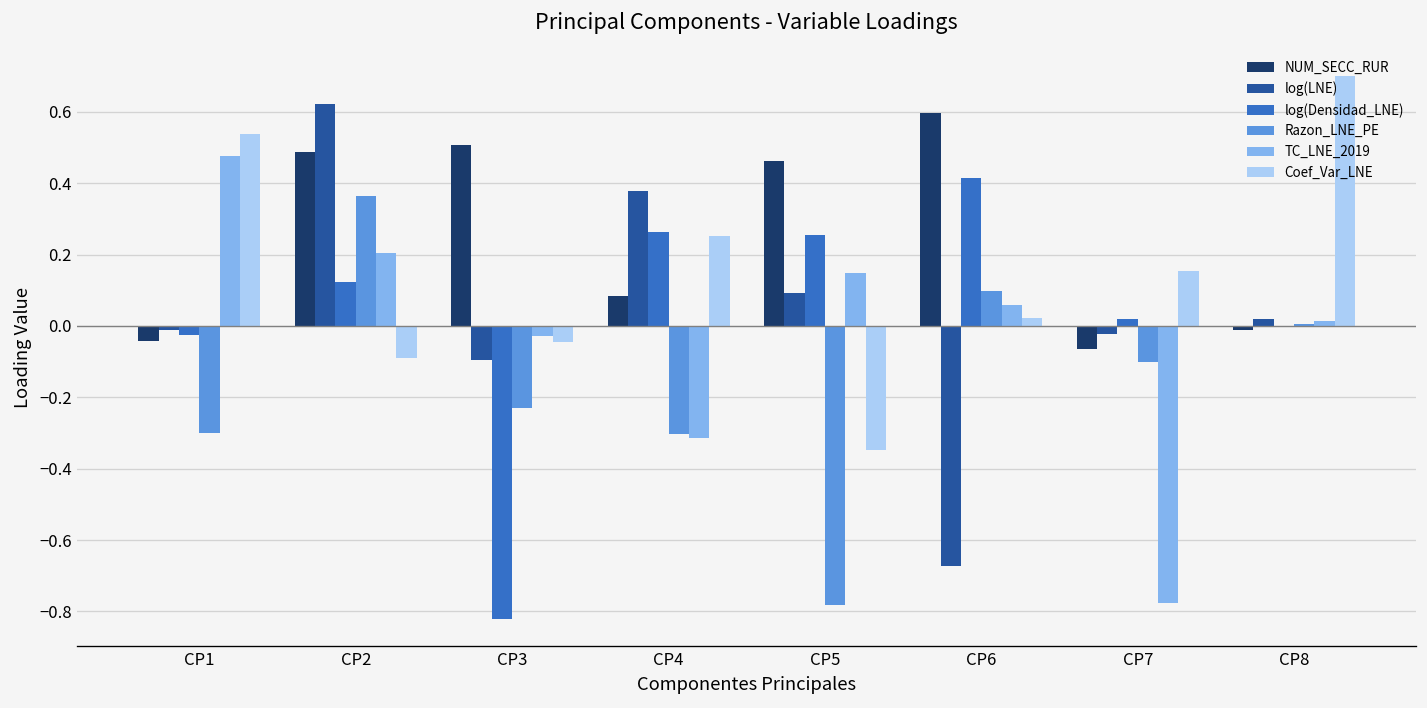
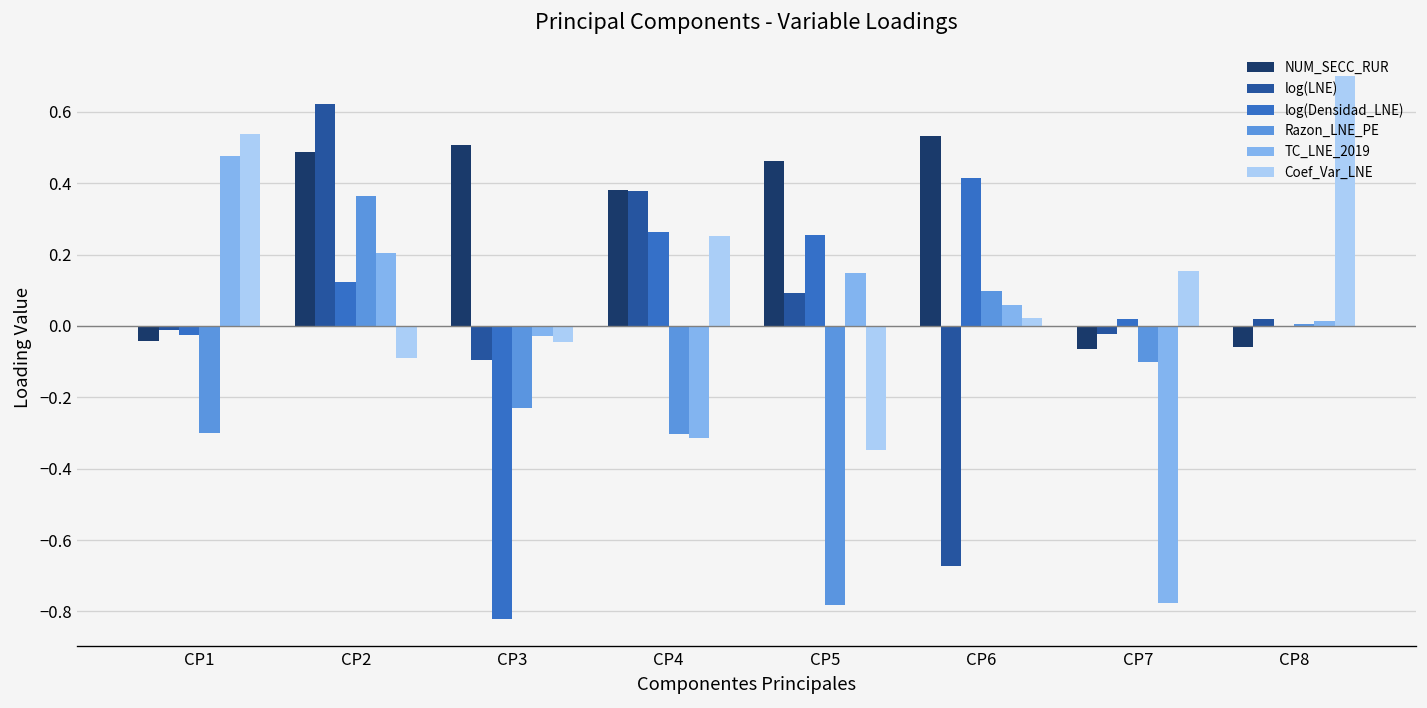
  {
    "NUM_SECC_RUR": {
      "CP1": -0.04,
      "CP2": 0.49,
      "CP3": 0.51,
-     "CP4": 0.08,
+     "CP4": 0.38,
      "CP5": 0.46,
-     "CP6": 0.60,
+     "CP6": 0.53,
      "CP7": -0.06,
-     "CP8": -0.01
+     "CP8": -0.06
    }
  }
